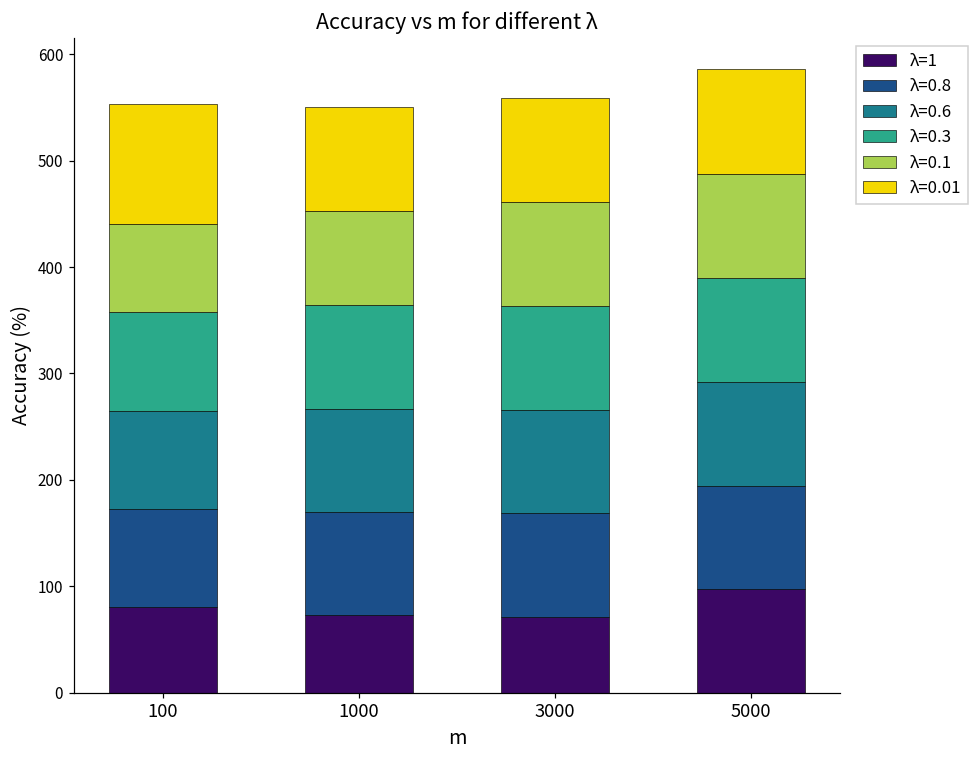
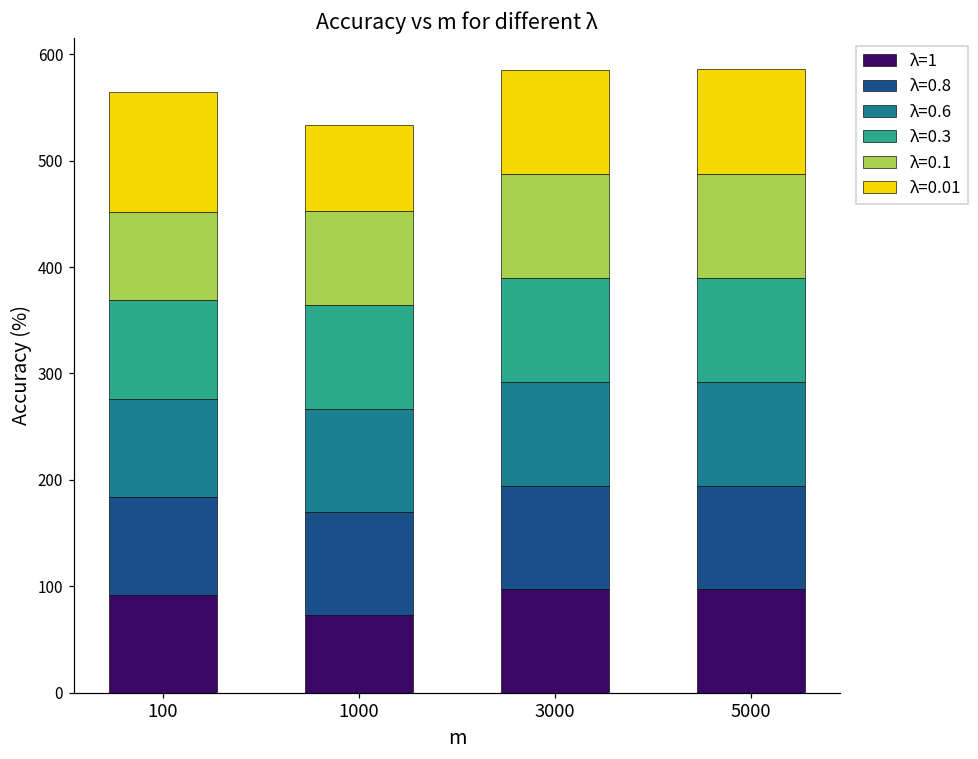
  {
    "λ=1": {
-     "100": 80,
+     "100": 90,
      "1000": 70,
-     "3000": 70,
+     "3000": 100,
      "5000": 100
    },
    "λ=0.1": {
      "100": 80,
      "1000": 90,
      "3000": 100,
      "5000": 100
    },
    "λ=0.01": {
      "100": 110,
-     "1000": 100,
+     "1000": 80,
      "3000": 100,
      "5000": 100
    }
  }
